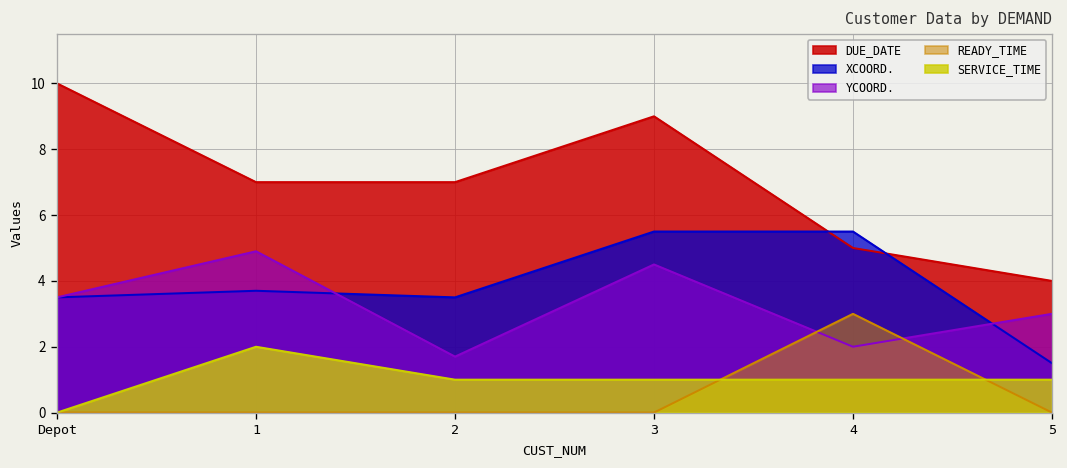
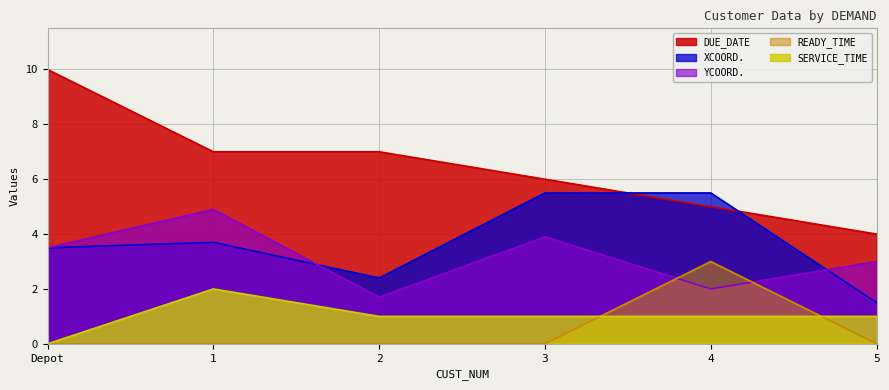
  {
    "DUE_DATE": {
      "Depot": 10,
      "1": 7,
      "2": 7,
-     "3": 9,
+     "3": 6,
      "4": 5,
      "5": 4
    },
    "XCOORD.": {
      "1": 3.7,
-     "2": 3.5,
+     "2": 2.4,
      "3": 5.5,
      "4": 5.5,
      "5": 1.5
    },
    "YCOORD.": {
      "1": 4.9,
      "2": 1.7,
-     "3": 4.5,
+     "3": 3.9,
      "4": 2.0,
      "5": 3.0
    },
    "READY_TIME": {
      "1": 0.0,
      "2": 0.0,
      "3": 0.0,
      "4": 3.0,
      "5": 0.0
    },
    "SERVICE_TIME": {
      "1": 2.0,
      "2": 1.0,
      "3": 1.0,
      "4": 1.0,
      "5": 1.0
    }
  }
